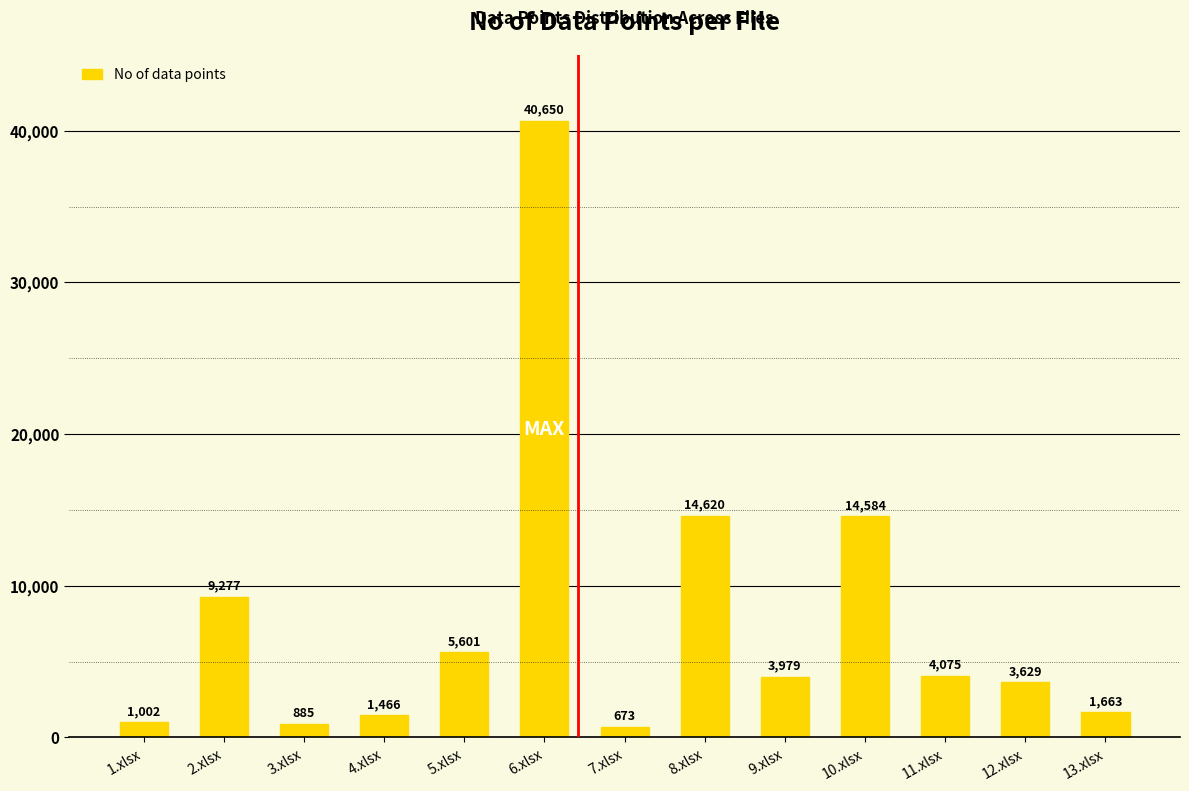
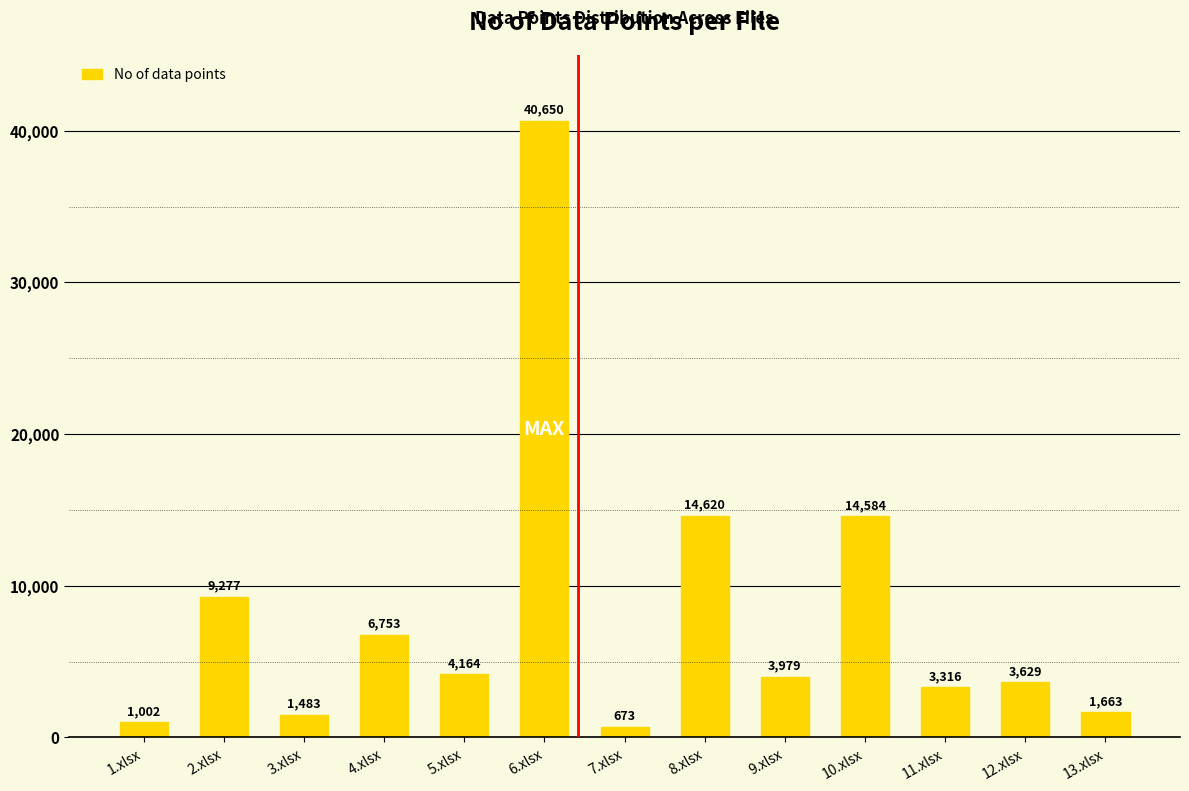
  {
    "1.xlsx": "1,002",
    "2.xlsx": "9,277",
-   "3.xlsx": "885",
-   "4.xlsx": "1,466",
-   "5.xlsx": "5,601",
+   "3.xlsx": "1,483",
+   "4.xlsx": "6,753",
+   "5.xlsx": "4,164",
    "6.xlsx": "40,650",
    "7.xlsx": "673",
    "8.xlsx": "14,620",
    "9.xlsx": "3,979",
    "10.xlsx": "14,584",
-   "11.xlsx": "4,075",
+   "11.xlsx": "3,316",
    "12.xlsx": "3,629",
    "13.xlsx": "1,663"
  }
